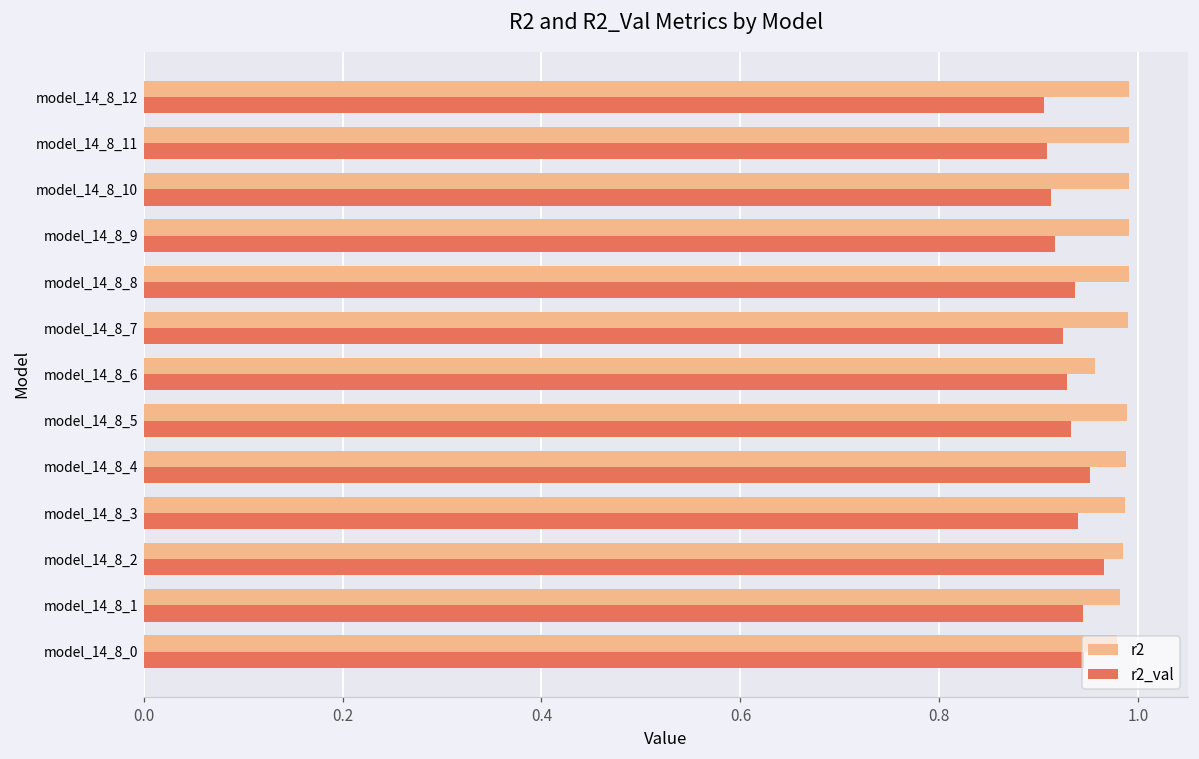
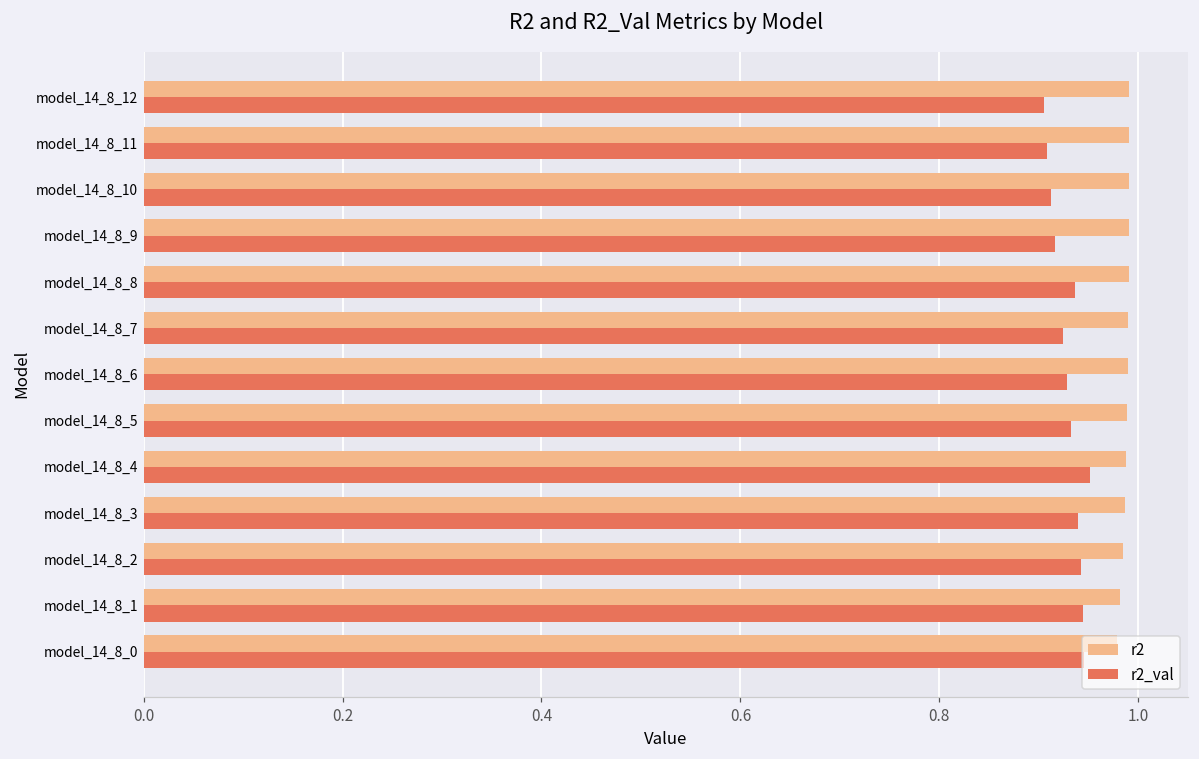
  {
    "r2": {
      "model_14_8_12": 0.99,
      "model_14_8_11": 0.99,
      "model_14_8_10": 0.99,
      "model_14_8_9": 0.99,
      "model_14_8_8": 0.99,
      "model_14_8_7": 0.99,
-     "model_14_8_6": 0.96,
+     "model_14_8_6": 0.99,
      "model_14_8_5": 0.99,
      "model_14_8_4": 0.99,
      "model_14_8_3": 0.99,
      "model_14_8_2": 0.98,
      "model_14_8_1": 0.98
    },
    "r2_val": {
      "model_14_8_12": 0.91,
      "model_14_8_11": 0.91,
      "model_14_8_10": 0.91,
      "model_14_8_9": 0.92,
      "model_14_8_8": 0.94,
      "model_14_8_7": 0.92,
      "model_14_8_6": 0.93,
      "model_14_8_5": 0.93,
      "model_14_8_4": 0.95,
      "model_14_8_3": 0.94,
-     "model_14_8_2": 0.97,
+     "model_14_8_2": 0.94,
      "model_14_8_1": 0.94
    }
  }
